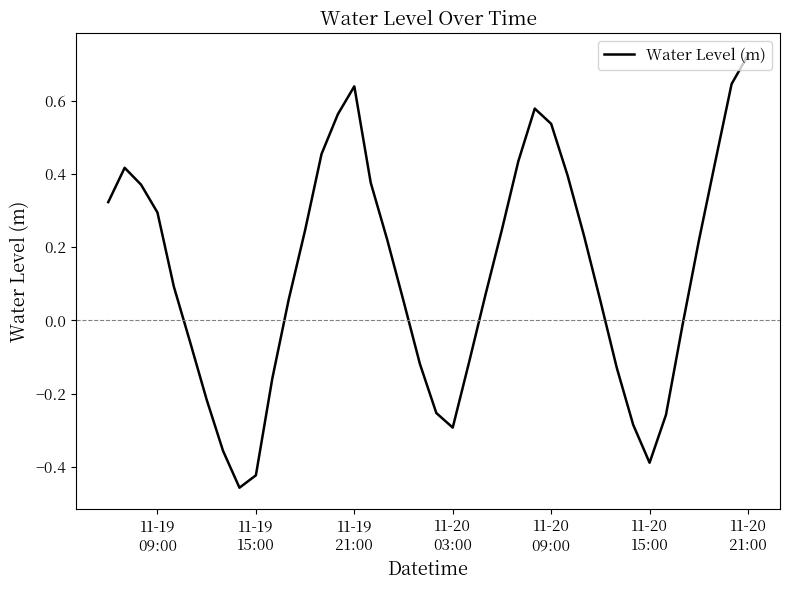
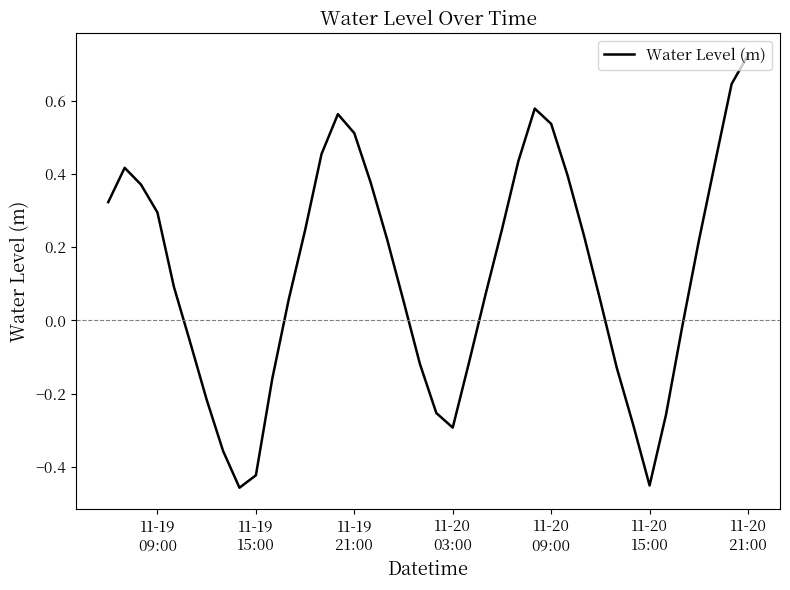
  {
    "11-19 09:00": 0.29,
    "11-19 15:00": -0.42,
-   "11-19 21:00": 0.64,
+   "11-19 21:00": 0.51,
    "11-20 03:00": -0.29,
    "11-20 09:00": 0.54,
-   "11-20 15:00": -0.39
+   "11-20 15:00": -0.45
  }
